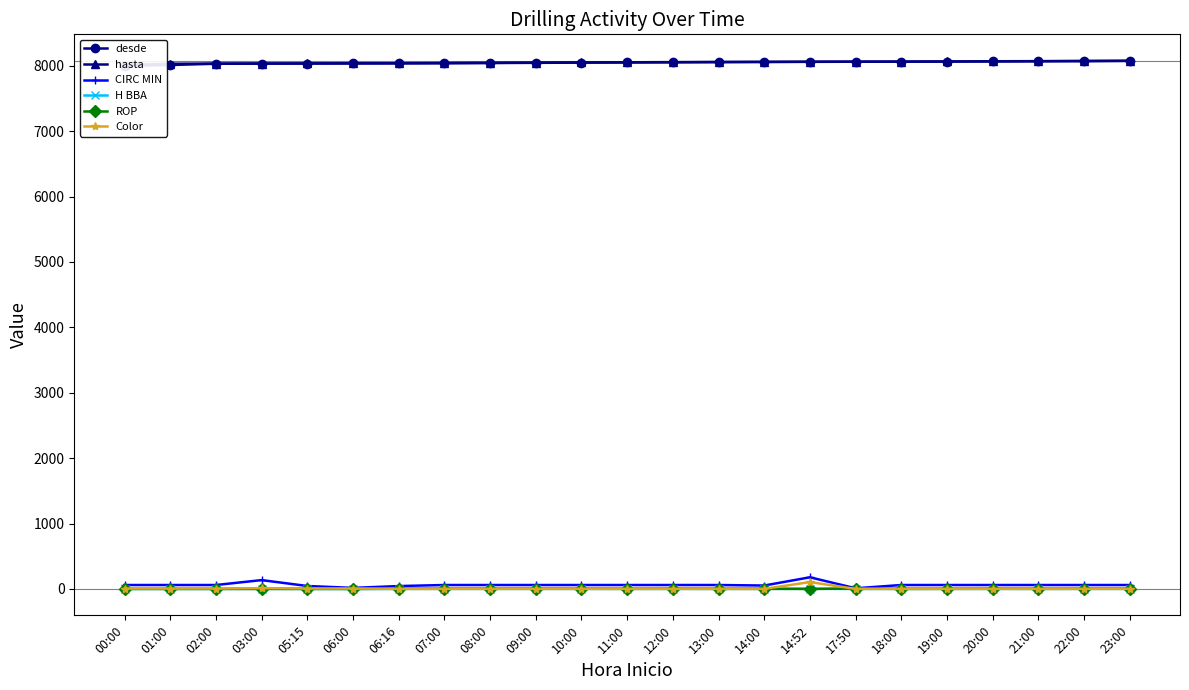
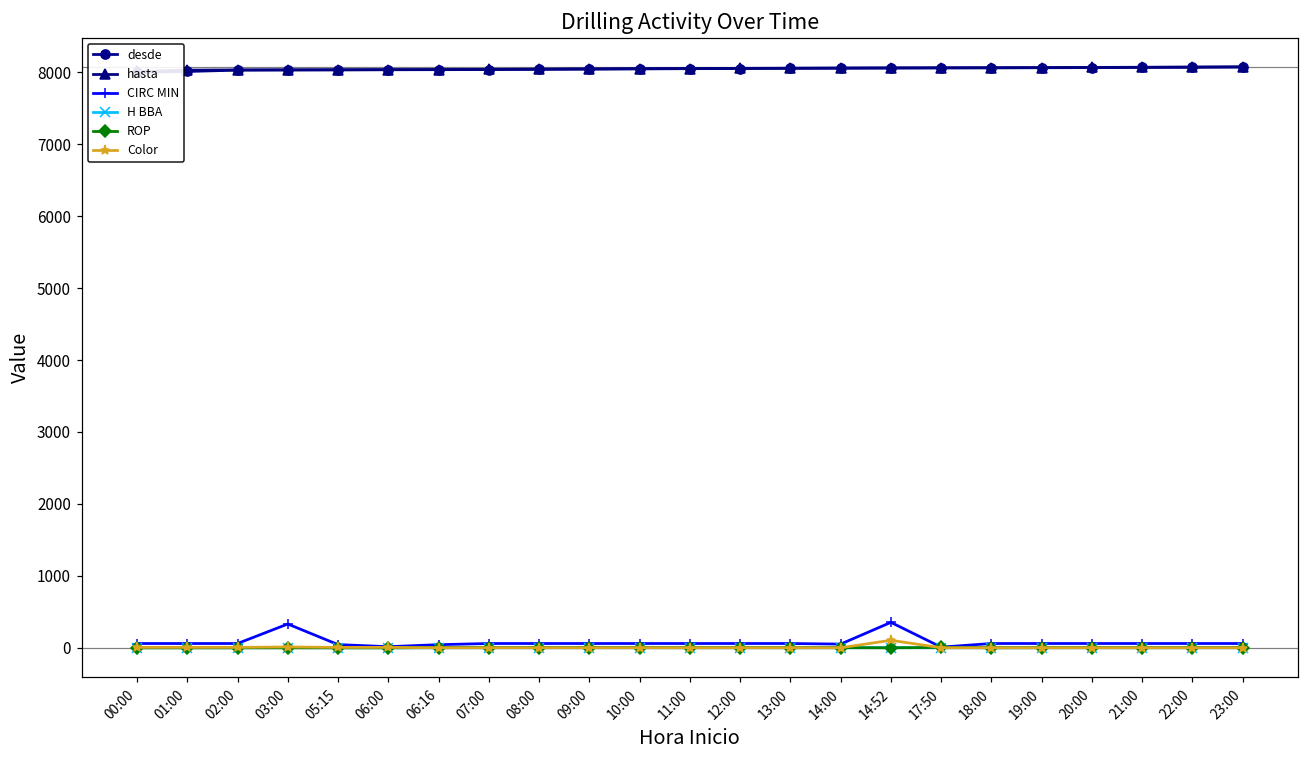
  {
    "CIRC MIN": {
      "00:00": 100,
      "01:00": 100,
      "02:00": 100,
-     "03:00": 100,
+     "03:00": 300,
      "06:16": 0,
      "07:00": 100,
      "08:00": 100,
      "09:00": 100,
      "10:00": 100,
      "11:00": 100,
      "12:00": 100,
      "13:00": 100,
      "14:00": 100,
-     "14:52": 200,
+     "14:52": 400,
      "18:00": 100,
      "19:00": 100,
      "20:00": 100,
      "21:00": 100,
      "22:00": 100,
      "23:00": 100
    },
    "Color": {
      "14:52": 100
    }
  }
